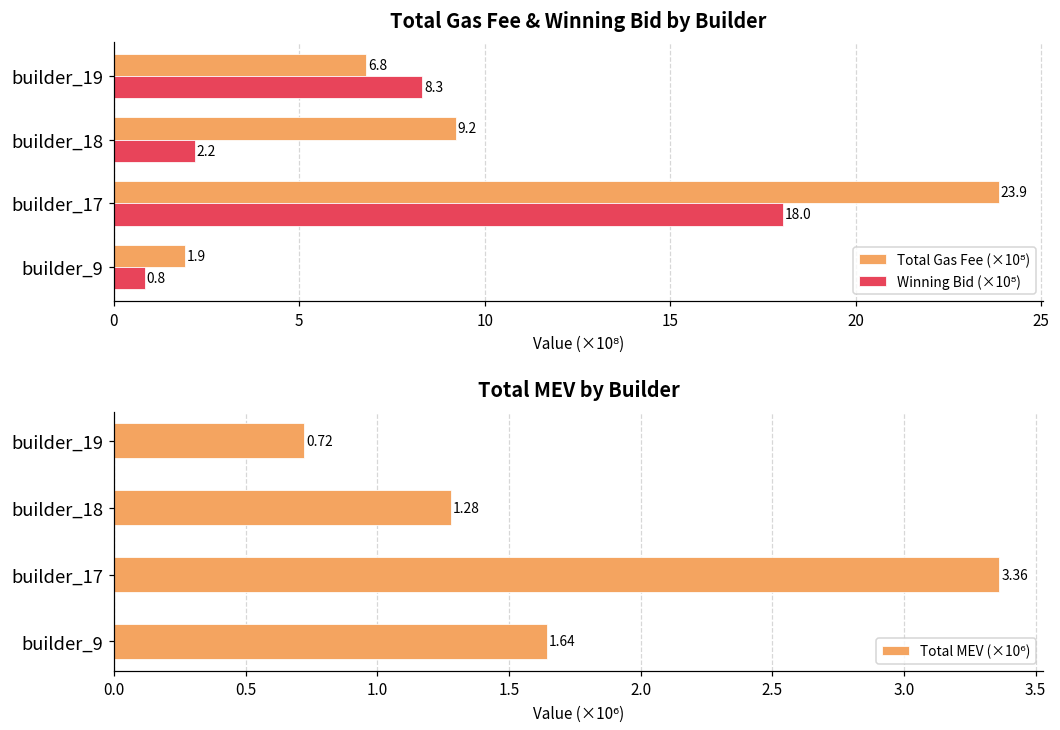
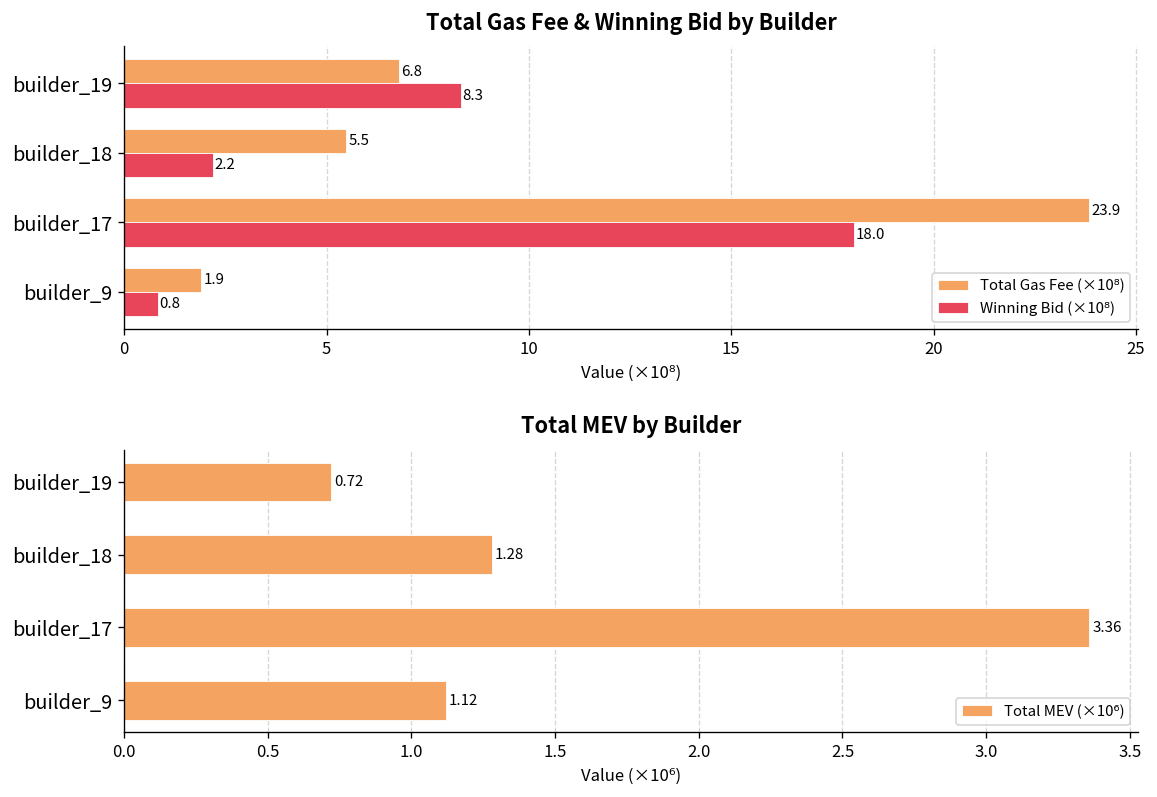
  {
    "Total Gas Fee & Winning Bid by Builder": {
      "Total Gas Fee (×10⁸)": {
        "builder_19": 6.8,
-       "builder_18": 9.2,
+       "builder_18": 5.5,
        "builder_17": 23.9,
        "builder_9": 1.9
      },
      "Winning Bid (×10⁸)": {
        "builder_19": 8.3,
        "builder_18": 2.2,
        "builder_17": 18.0,
        "builder_9": 0.8
      }
    },
    "Total MEV by Builder": {
      "builder_19": 0.72,
      "builder_18": 1.28,
      "builder_17": 3.36,
-     "builder_9": 1.64
+     "builder_9": 1.12
    }
  }
